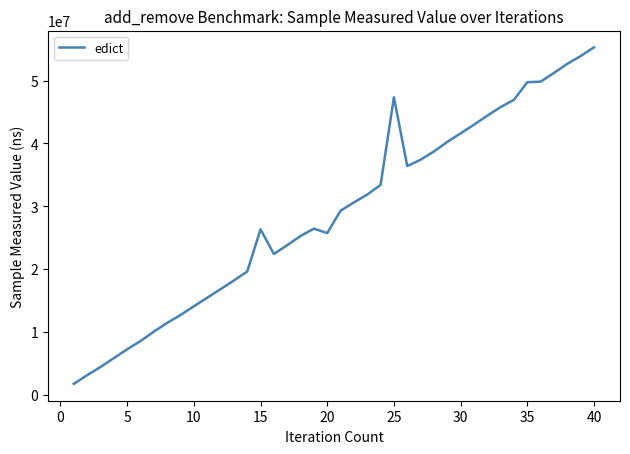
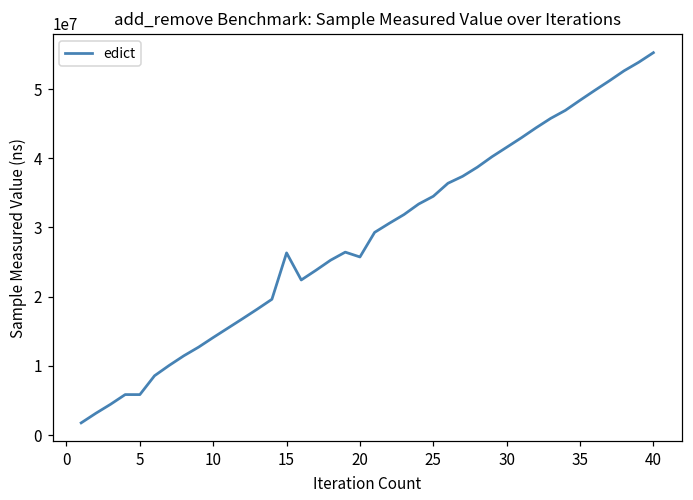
  {
-   "5": 7000000,
+   "5": 6000000,
    "10": 14000000,
    "15": 26000000,
    "20": 26000000,
-   "25": 47000000,
+   "25": 35000000,
    "30": 42000000,
-   "35": 50000000,
+   "35": 48000000,
    "40": 55000000
  }
